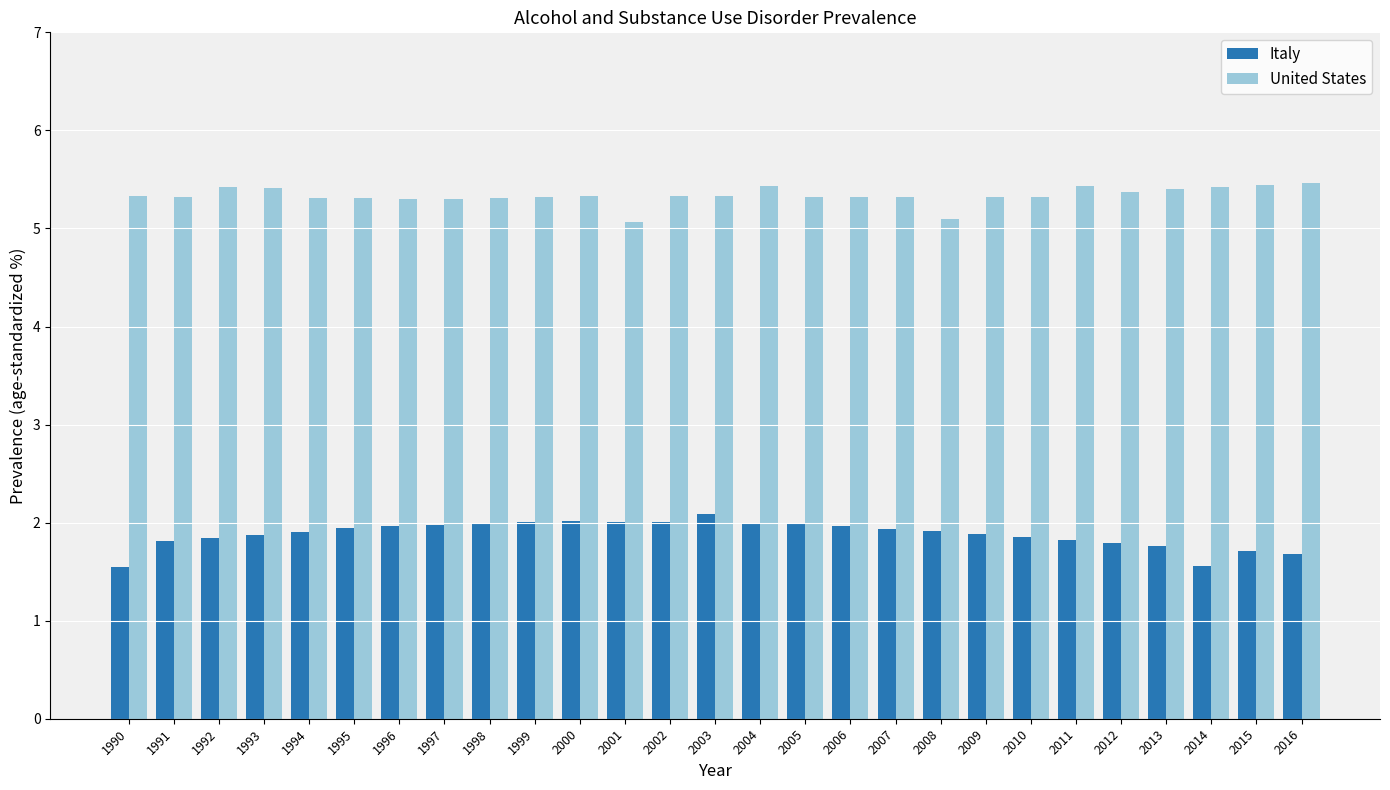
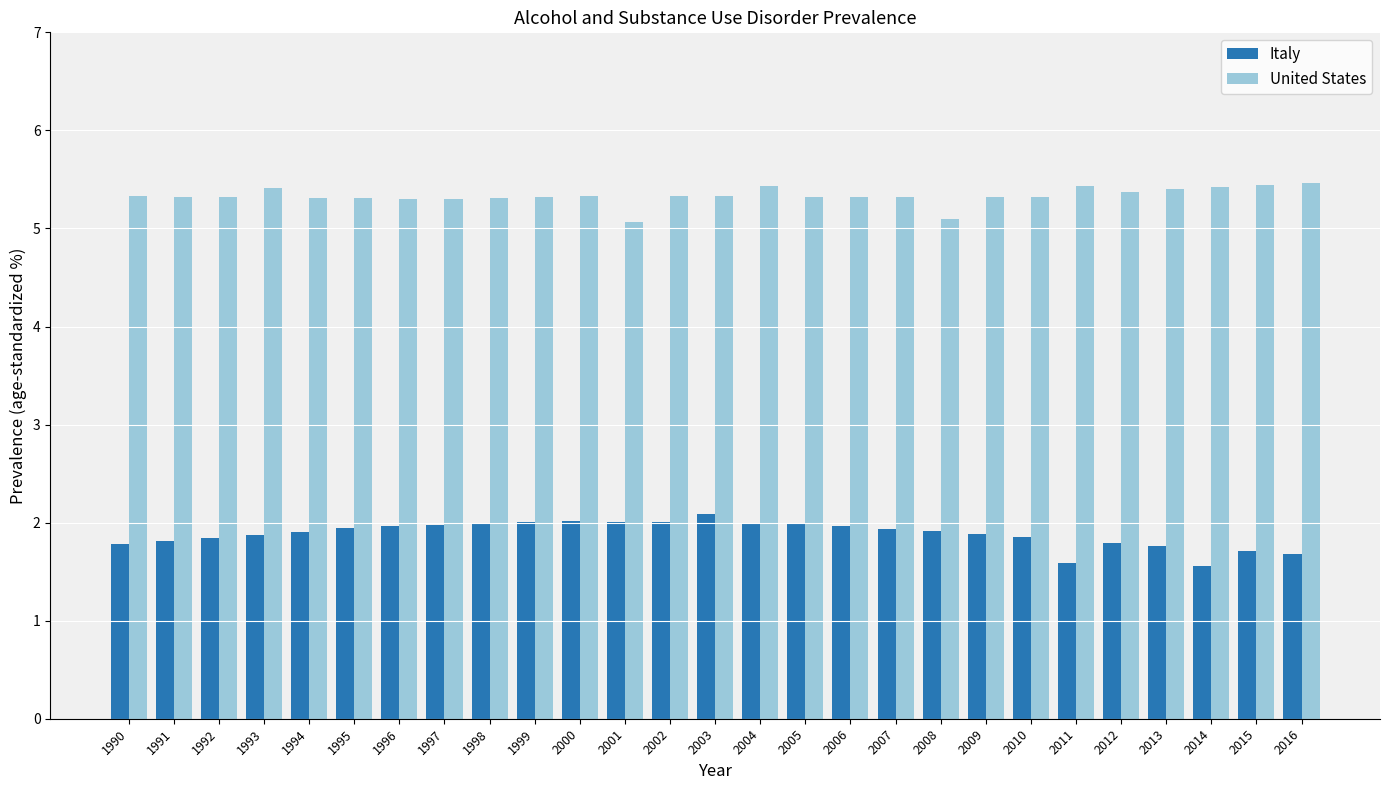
  {
    "Italy": {
-     "1990": 1.6,
+     "1990": 1.8,
      "1991": 1.8,
      "1992": 1.8,
      "1993": 1.9,
      "1994": 1.9,
      "1995": 1.9,
      "1996": 2.0,
      "1997": 2.0,
      "1998": 2.0,
      "1999": 2.0,
      "2000": 2.0,
      "2001": 2.0,
      "2002": 2.0,
      "2003": 2.1,
      "2004": 2.0,
      "2005": 2.0,
      "2006": 2.0,
      "2007": 1.9,
      "2008": 1.9,
      "2009": 1.9,
      "2010": 1.9,
-     "2011": 1.8,
+     "2011": 1.6,
      "2012": 1.8,
      "2013": 1.8,
      "2014": 1.6,
      "2015": 1.7,
      "2016": 1.7
    },
    "United States": {
      "1990": 5.3,
      "1991": 5.3,
-     "1992": 5.4,
+     "1992": 5.3,
      "1993": 5.4,
      "1994": 5.3,
      "1995": 5.3,
      "1996": 5.3,
      "1997": 5.3,
      "1998": 5.3,
      "1999": 5.3,
      "2000": 5.3,
      "2001": 5.1,
      "2002": 5.3,
      "2003": 5.3,
      "2004": 5.4,
      "2005": 5.3,
      "2006": 5.3,
      "2007": 5.3,
      "2008": 5.1,
      "2009": 5.3,
      "2010": 5.3,
      "2011": 5.4,
      "2012": 5.4,
      "2013": 5.4,
      "2014": 5.4,
      "2015": 5.4,
      "2016": 5.5
    }
  }
